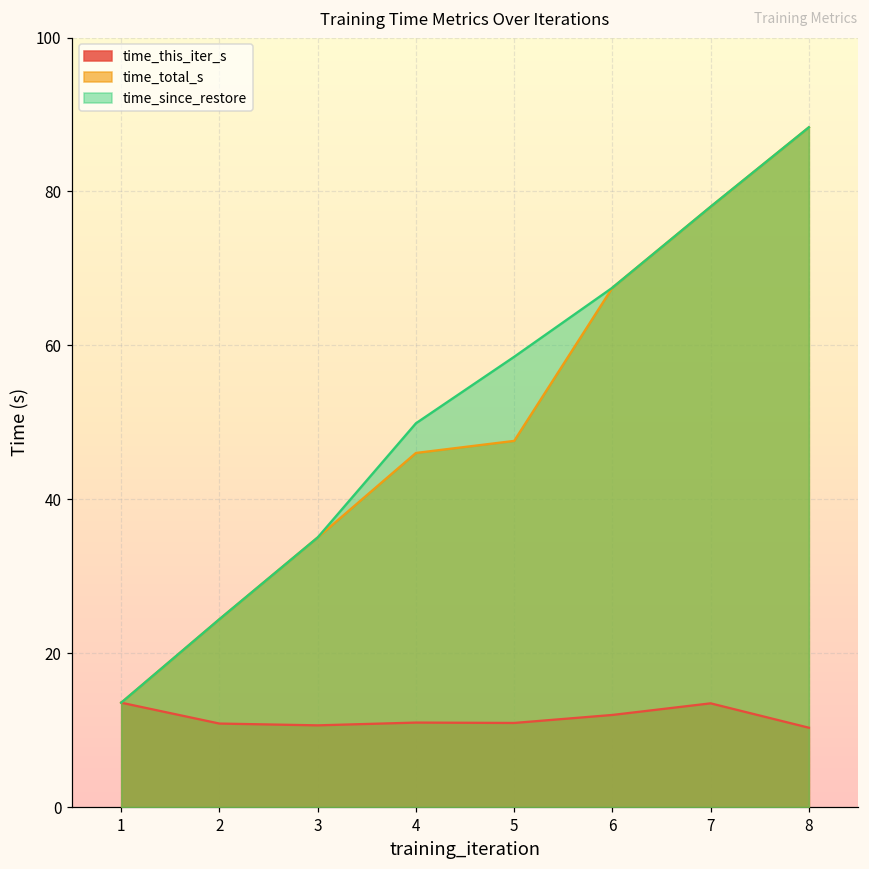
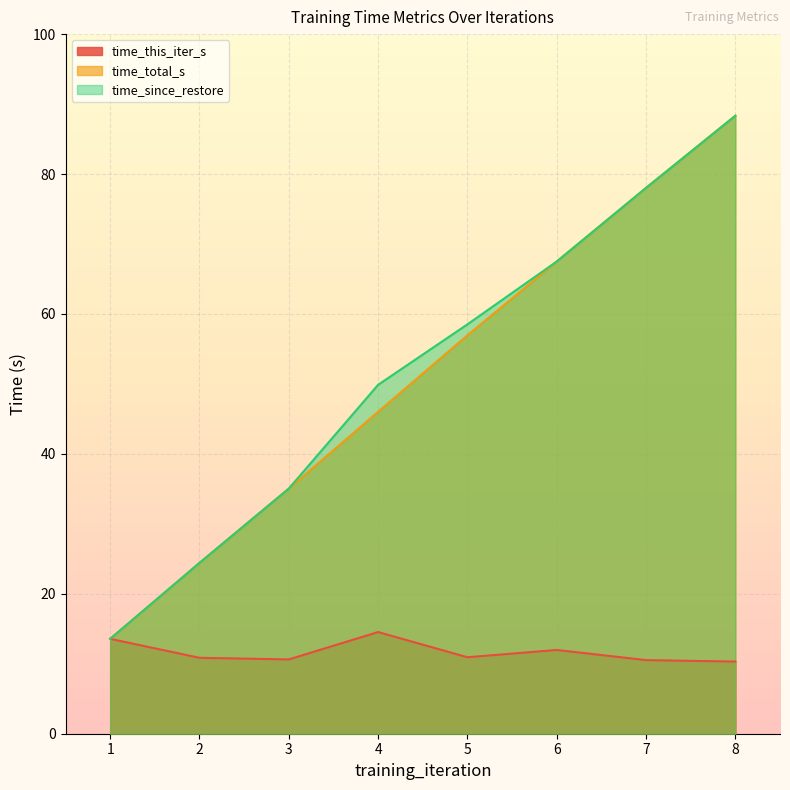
  {
    "time_this_iter_s": {
      "2": 11,
      "3": 11,
-     "4": 11,
+     "4": 15,
      "5": 11,
      "6": 12,
-     "7": 13,
+     "7": 11,
      "8": 10
    },
    "time_total_s": {
      "4": 46,
-     "5": 48
+     "5": 57
    },
    "time_since_restore": {
      "4": 50,
      "5": 59
    }
  }
